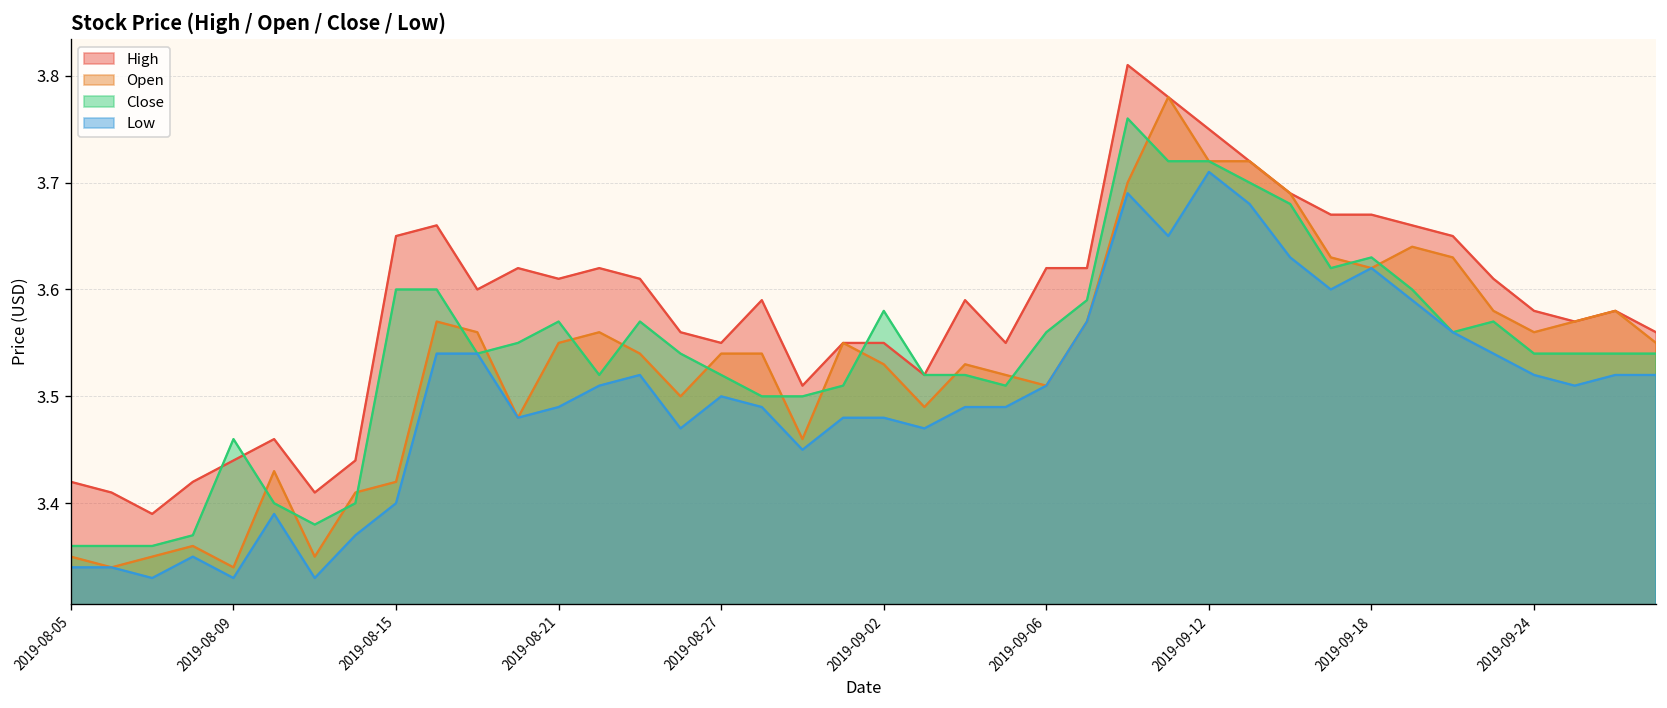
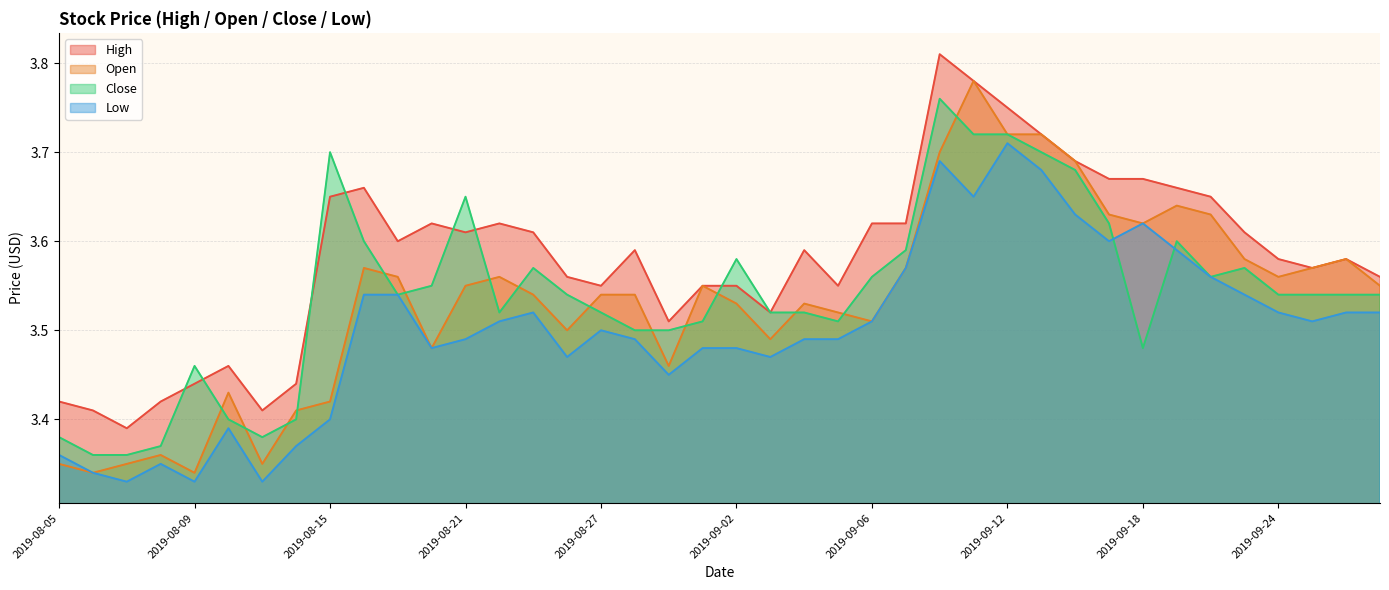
  {
    "Close": {
-     "2019-08-05": 3.36,
+     "2019-08-05": 3.38,
      "2019-08-09": 3.46,
-     "2019-08-15": 3.6,
-     "2019-08-21": 3.57,
+     "2019-08-15": 3.7,
+     "2019-08-21": 3.65,
      "2019-08-27": 3.52,
      "2019-09-02": 3.58,
      "2019-09-06": 3.56,
-     "2019-09-18": 3.63,
+     "2019-09-18": 3.48,
      "2019-09-24": 3.54
    },
    "Low": {
-     "2019-08-05": 3.34,
+     "2019-08-05": 3.36,
      "2019-08-09": 3.33,
      "2019-08-15": 3.40,
      "2019-08-21": 3.49,
      "2019-08-27": 3.50,
      "2019-09-02": 3.48,
      "2019-09-12": 3.71,
      "2019-09-24": 3.52
    }
  }
